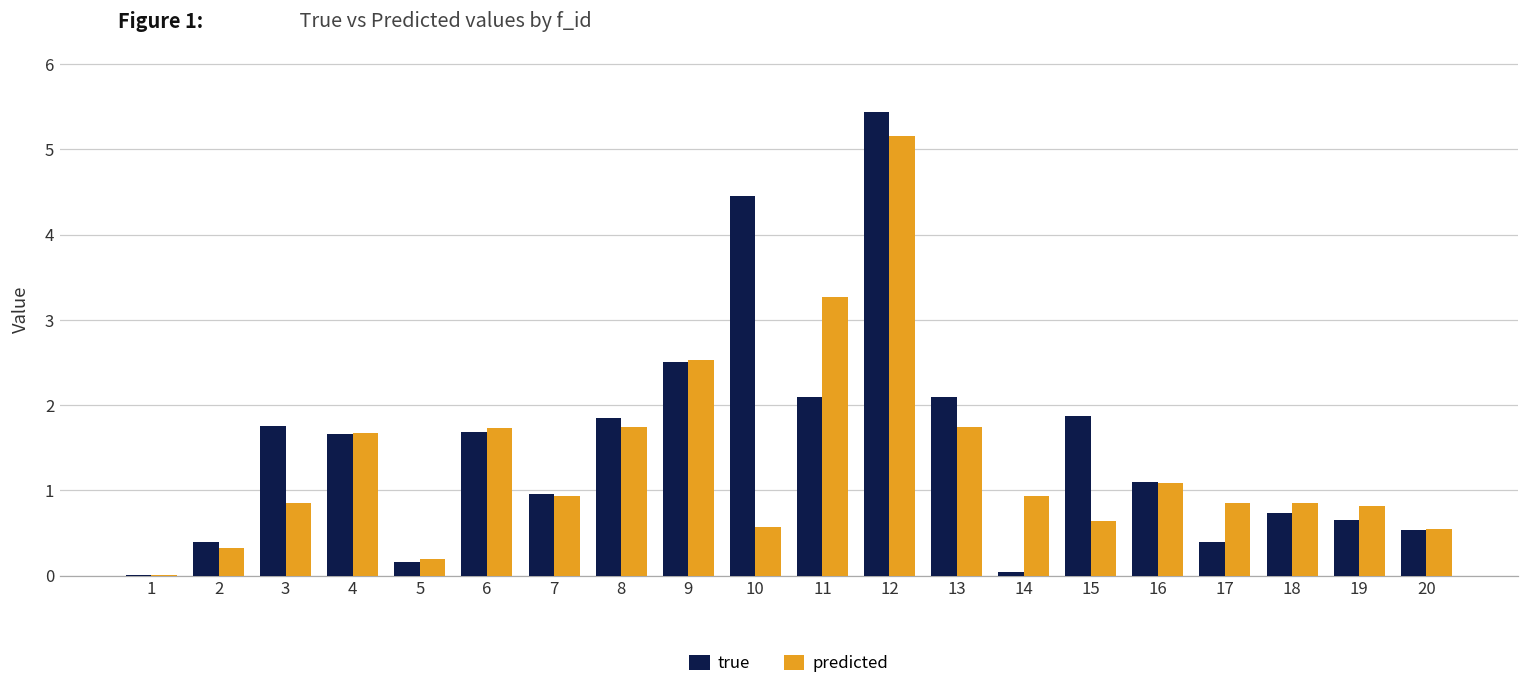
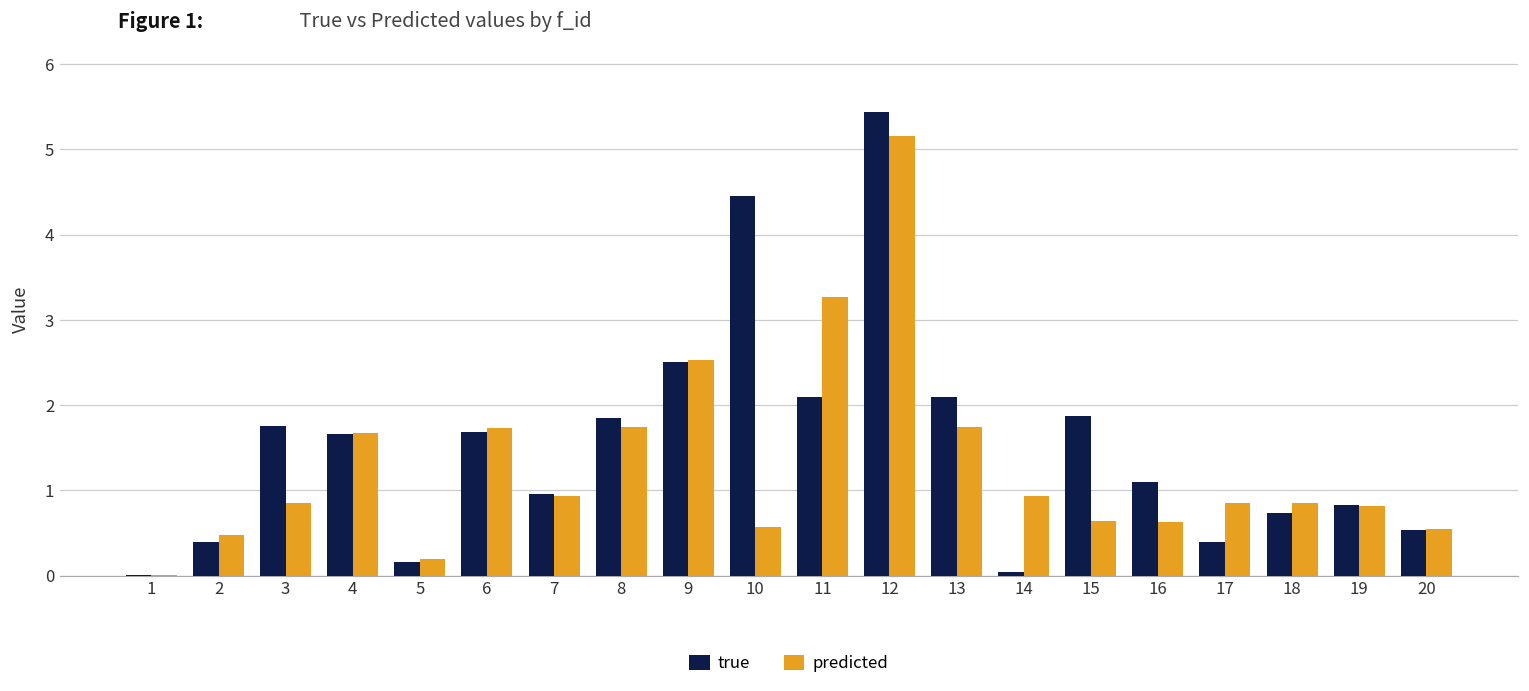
  {
    "true": {
      "2": 0.4,
      "3": 1.8,
      "4": 1.7,
      "5": 0.2,
      "6": 1.7,
      "7": 1.0,
      "8": 1.8,
      "9": 2.5,
      "10": 4.5,
      "11": 2.1,
      "12": 5.4,
      "13": 2.1,
      "14": 0.0,
      "15": 1.9,
      "16": 1.1,
      "17": 0.4,
      "18": 0.7,
-     "19": 0.6,
+     "19": 0.8,
      "20": 0.5
    },
    "predicted": {
-     "2": 0.3,
+     "2": 0.5,
      "3": 0.9,
      "4": 1.7,
      "5": 0.2,
      "6": 1.7,
      "7": 0.9,
      "8": 1.7,
      "9": 2.5,
      "10": 0.6,
      "11": 3.3,
      "12": 5.2,
      "13": 1.7,
      "14": 0.9,
      "15": 0.6,
-     "16": 1.1,
+     "16": 0.6,
      "17": 0.9,
      "18": 0.9,
      "19": 0.8,
      "20": 0.5
    }
  }
